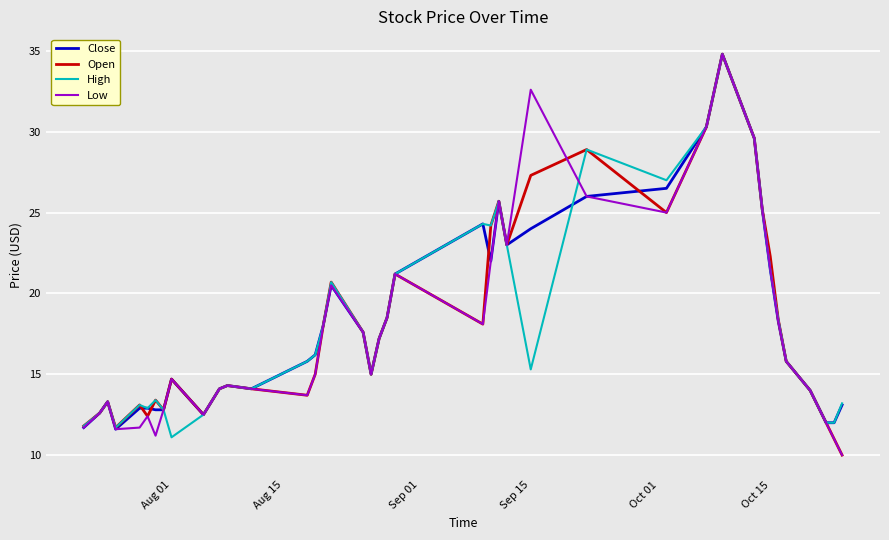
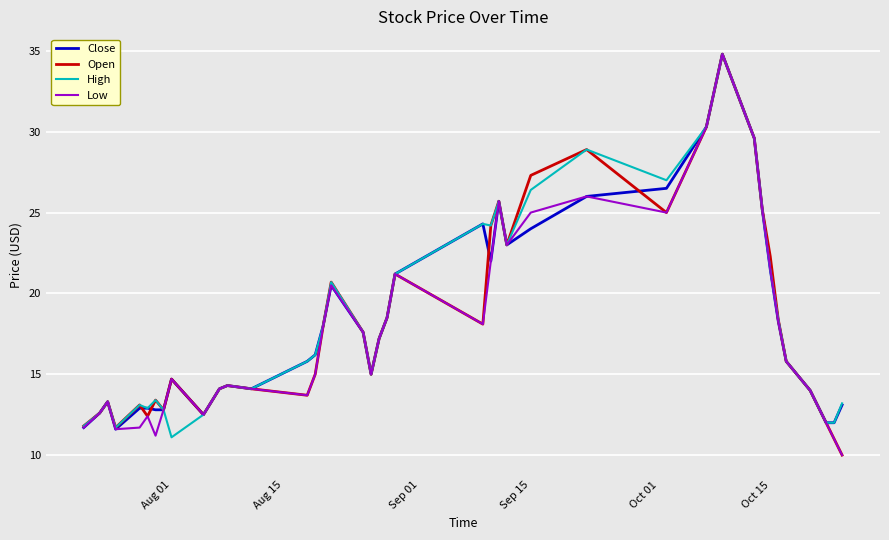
  {
    "Close": {
      "Sep 15": 24.0
    },
    "Open": {
      "Sep 15": 27.3,
      "Oct 15": 22.3
    },
    "High": {
      "Aug 01": 11.1,
-     "Sep 15": 15.3
+     "Sep 15": 26.4
    },
    "Low": {
-     "Sep 15": 32.6
+     "Sep 15": 25.0
    }
  }
